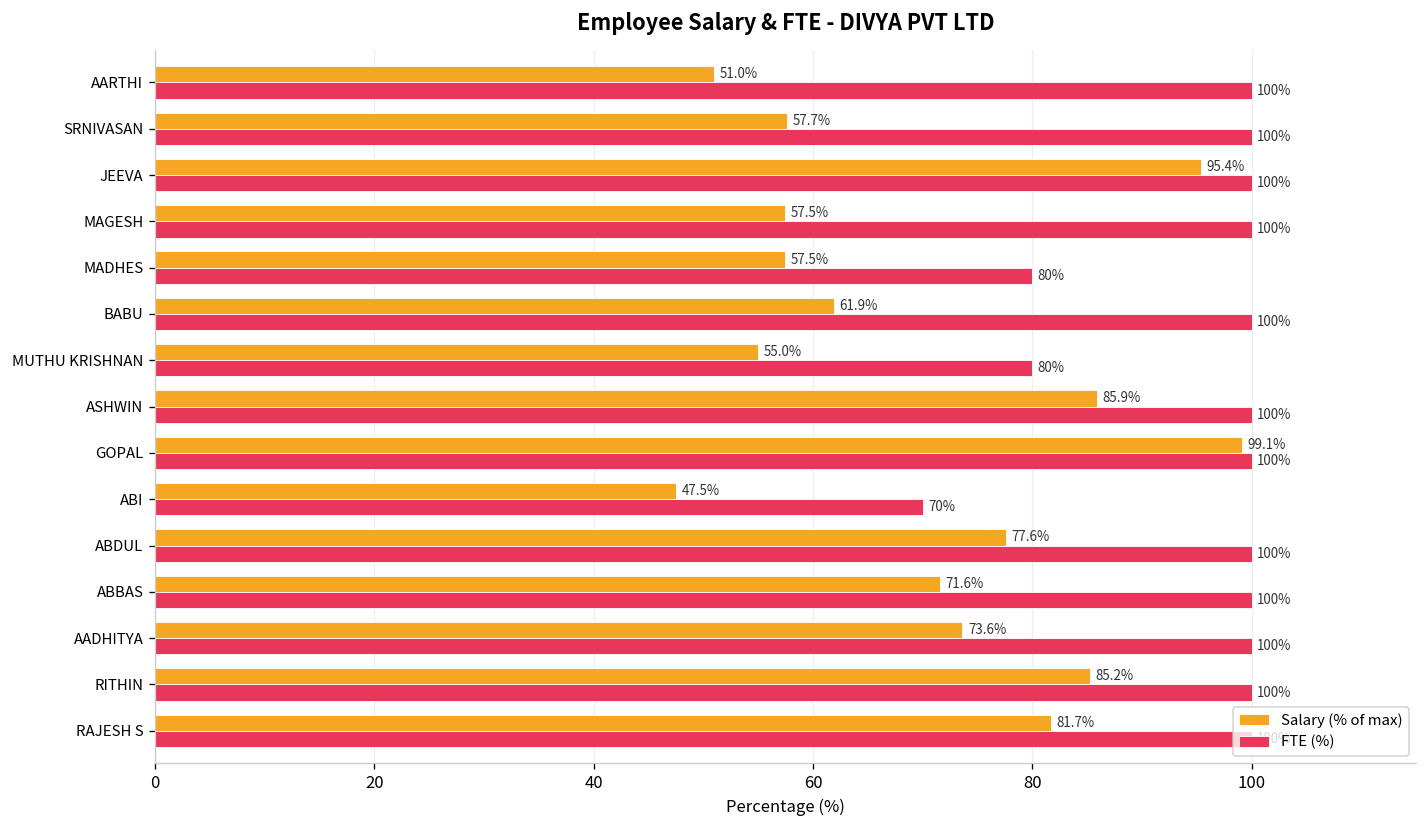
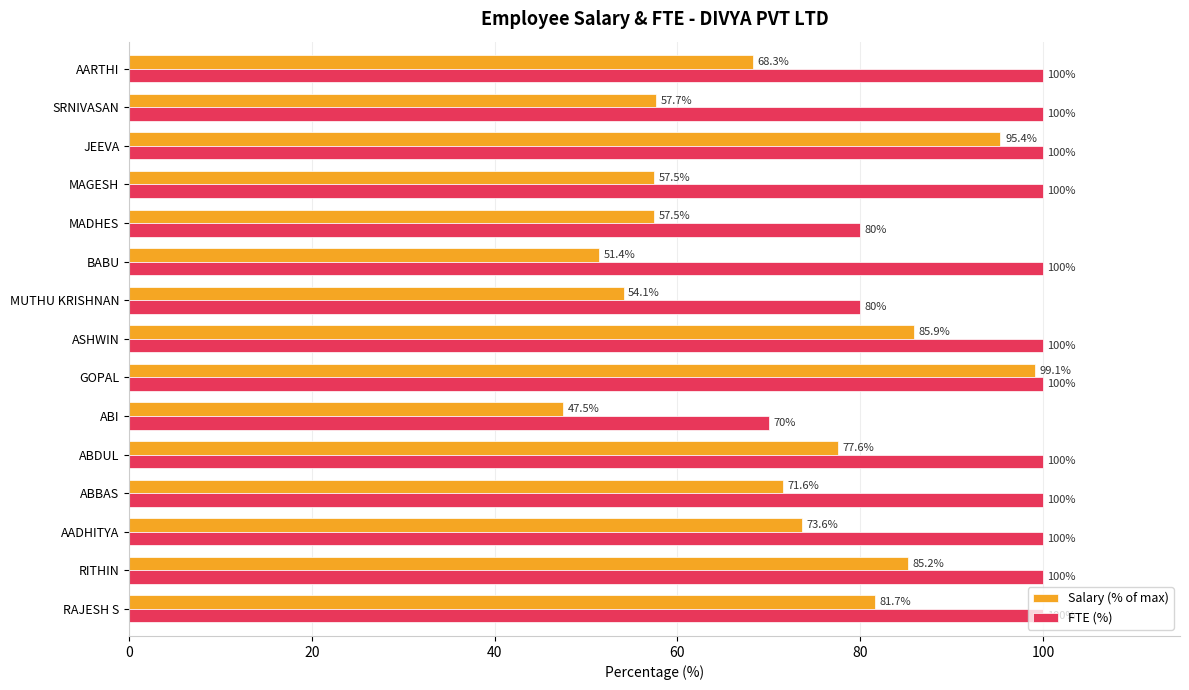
  {
    "Salary (% of max)": {
-     "AARTHI": "51.0%",
+     "AARTHI": "68.3%",
      "SRNIVASAN": "57.7%",
      "JEEVA": "95.4%",
      "MAGESH": "57.5%",
      "MADHES": "57.5%",
-     "BABU": "61.9%",
-     "MUTHU KRISHNAN": "55.0%",
+     "BABU": "51.4%",
+     "MUTHU KRISHNAN": "54.1%",
      "ASHWIN": "85.9%",
      "GOPAL": "99.1%",
      "ABI": "47.5%",
      "ABDUL": "77.6%",
      "ABBAS": "71.6%",
      "AADHITYA": "73.6%",
      "RITHIN": "85.2%",
      "RAJESH S": "81.7%"
    },
    "FTE (%)": {
      "AARTHI": "100%",
      "SRNIVASAN": "100%",
      "JEEVA": "100%",
      "MAGESH": "100%",
      "MADHES": "80%",
      "BABU": "100%",
      "MUTHU KRISHNAN": "80%",
      "ASHWIN": "100%",
      "GOPAL": "100%",
      "ABI": "70%",
      "ABDUL": "100%",
      "ABBAS": "100%",
      "AADHITYA": "100%",
      "RITHIN": "100%"
    }
  }
